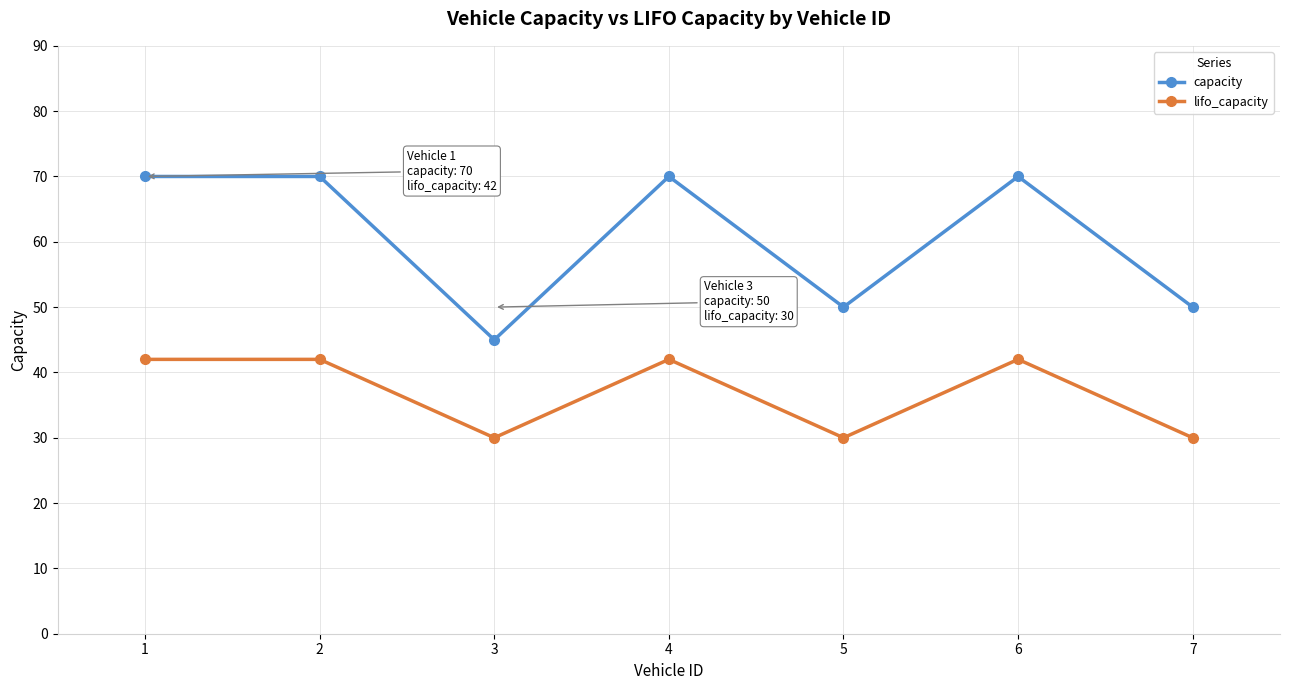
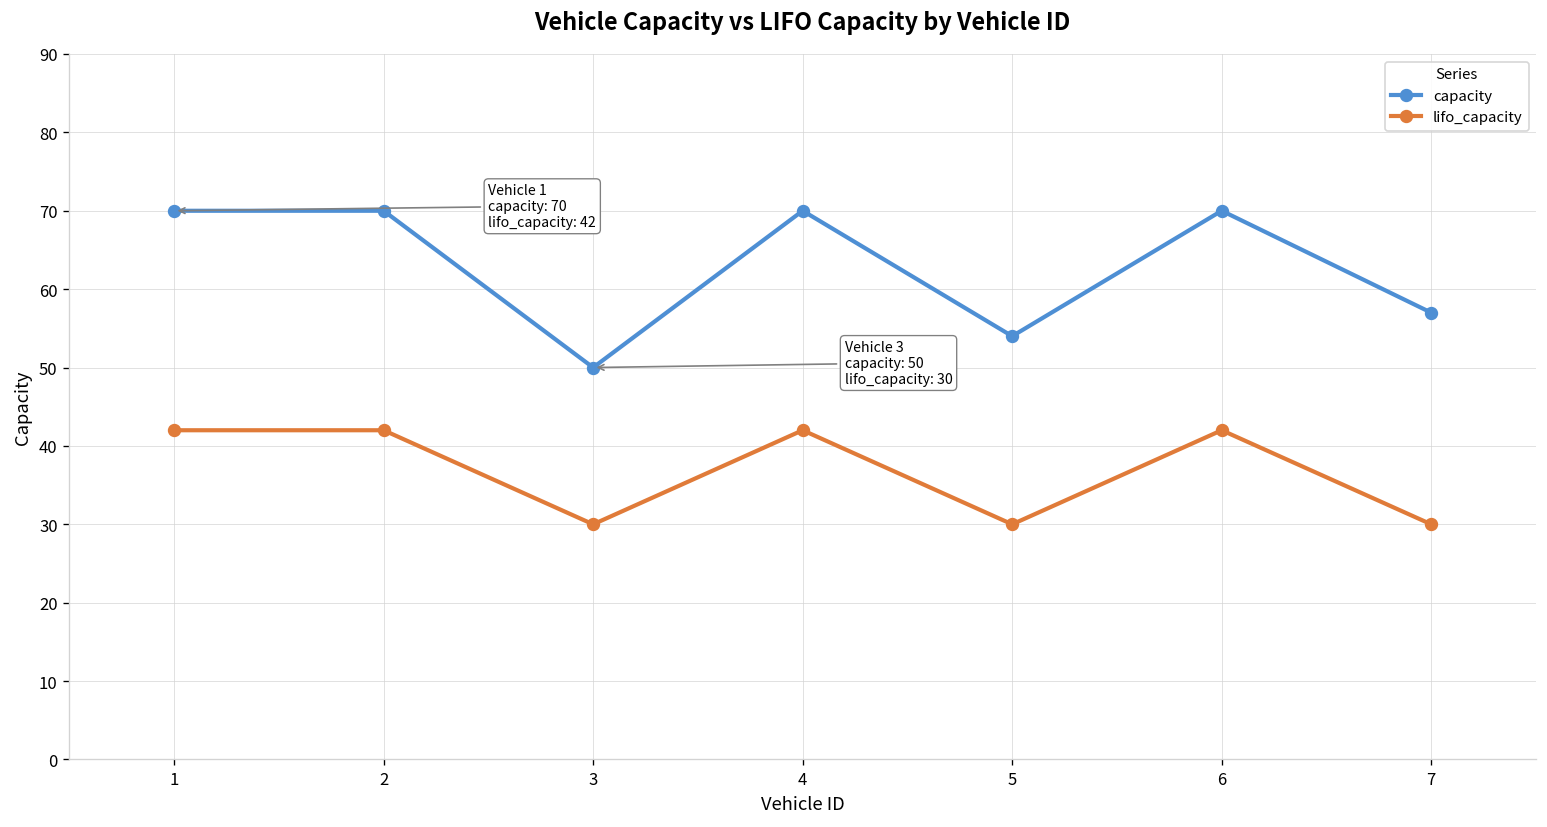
  {
    "capacity": {
      "1": 70,
-     "3": 45,
+     "3": 50,
      "4": 70,
-     "5": 50,
+     "5": 54,
      "6": 70,
-     "7": 50
+     "7": 57
    },
    "lifo_capacity": {
      "1": 42,
      "2": 42,
      "3": 30,
      "4": 42,
      "5": 30,
      "6": 42,
      "7": 30
    }
  }
